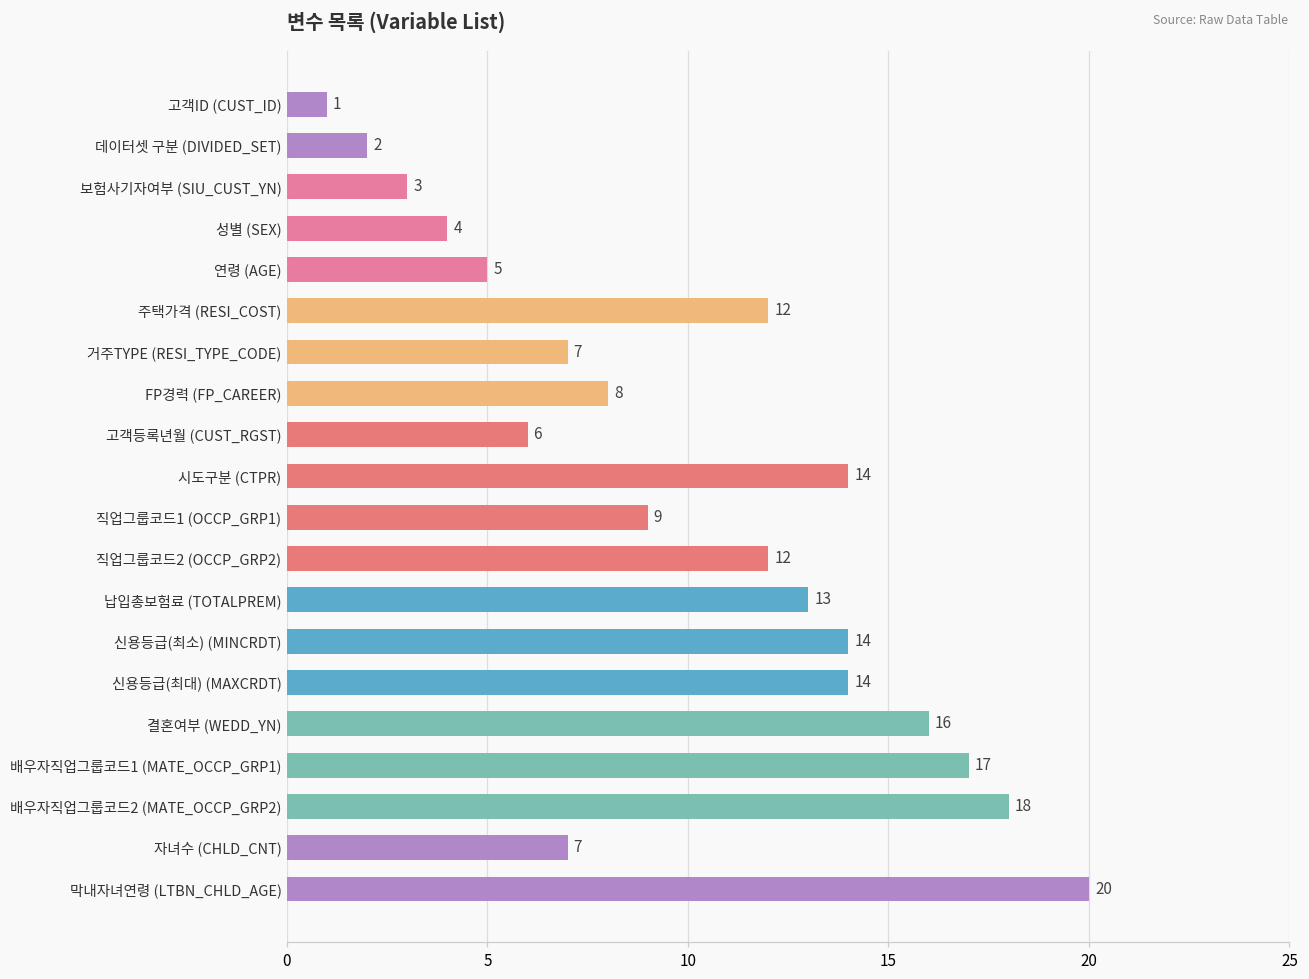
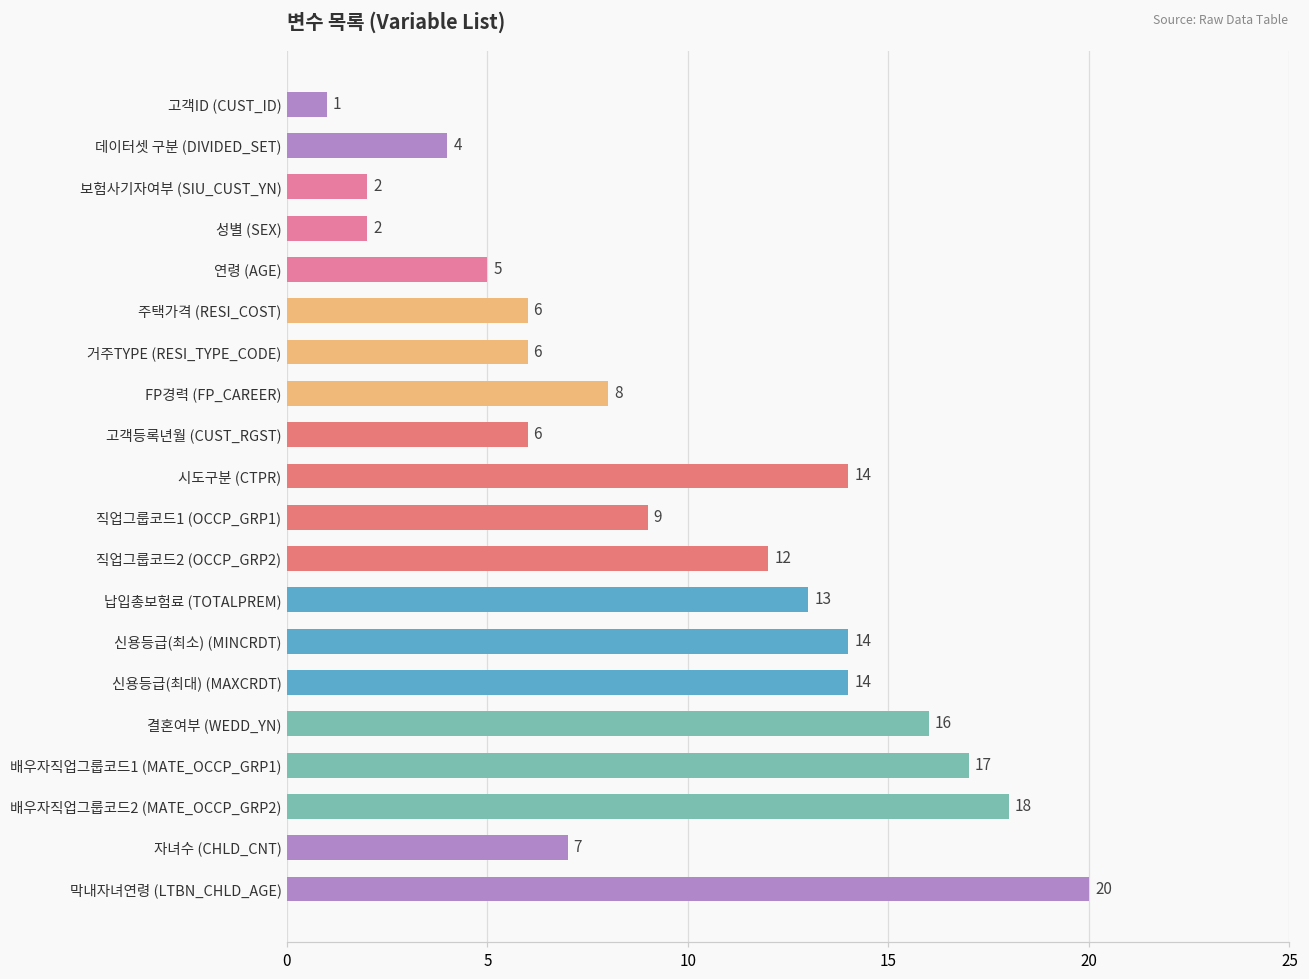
  {
    "고객ID (CUST_ID)": 1,
-   "데이터셋 구분 (DIVIDED_SET)": 2,
-   "보험사기자여부 (SIU_CUST_YN)": 3,
-   "성별 (SEX)": 4,
+   "데이터셋 구분 (DIVIDED_SET)": 4,
+   "보험사기자여부 (SIU_CUST_YN)": 2,
+   "성별 (SEX)": 2,
    "연령 (AGE)": 5,
-   "주택가격 (RESI_COST)": 12,
-   "거주TYPE (RESI_TYPE_CODE)": 7,
+   "주택가격 (RESI_COST)": 6,
+   "거주TYPE (RESI_TYPE_CODE)": 6,
    "FP경력 (FP_CAREER)": 8,
    "고객등록년월 (CUST_RGST)": 6,
    "시도구분 (CTPR)": 14,
    "직업그룹코드1 (OCCP_GRP1)": 9,
    "직업그룹코드2 (OCCP_GRP2)": 12,
    "납입총보험료 (TOTALPREM)": 13,
    "신용등급(최소) (MINCRDT)": 14,
    "신용등급(최대) (MAXCRDT)": 14,
    "결혼여부 (WEDD_YN)": 16,
    "배우자직업그룹코드1 (MATE_OCCP_GRP1)": 17,
    "배우자직업그룹코드2 (MATE_OCCP_GRP2)": 18,
    "자녀수 (CHLD_CNT)": 7,
    "막내자녀연령 (LTBN_CHLD_AGE)": 20
  }
